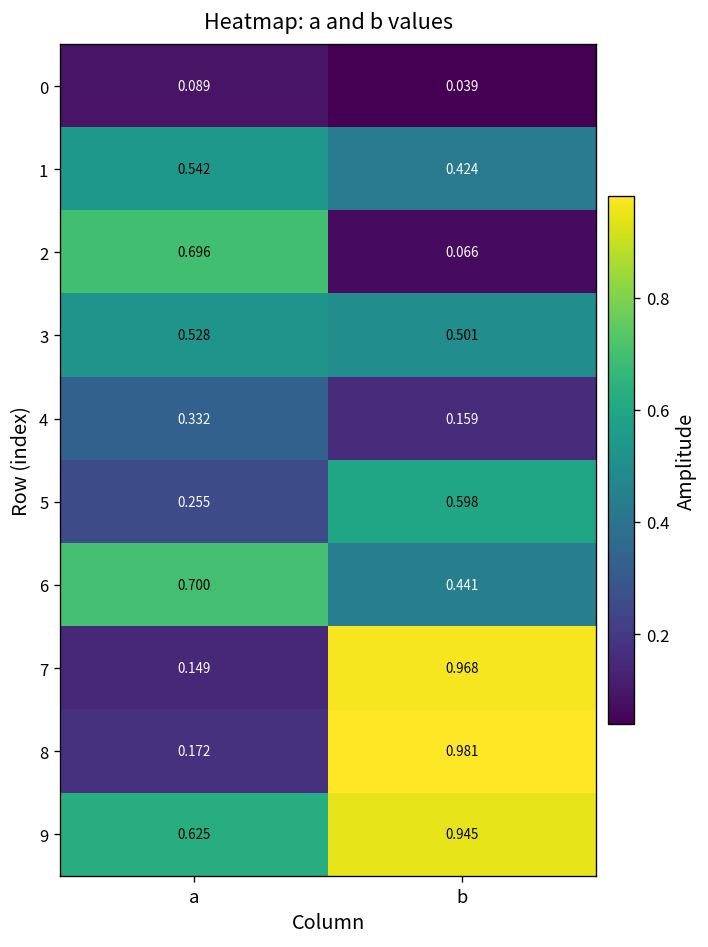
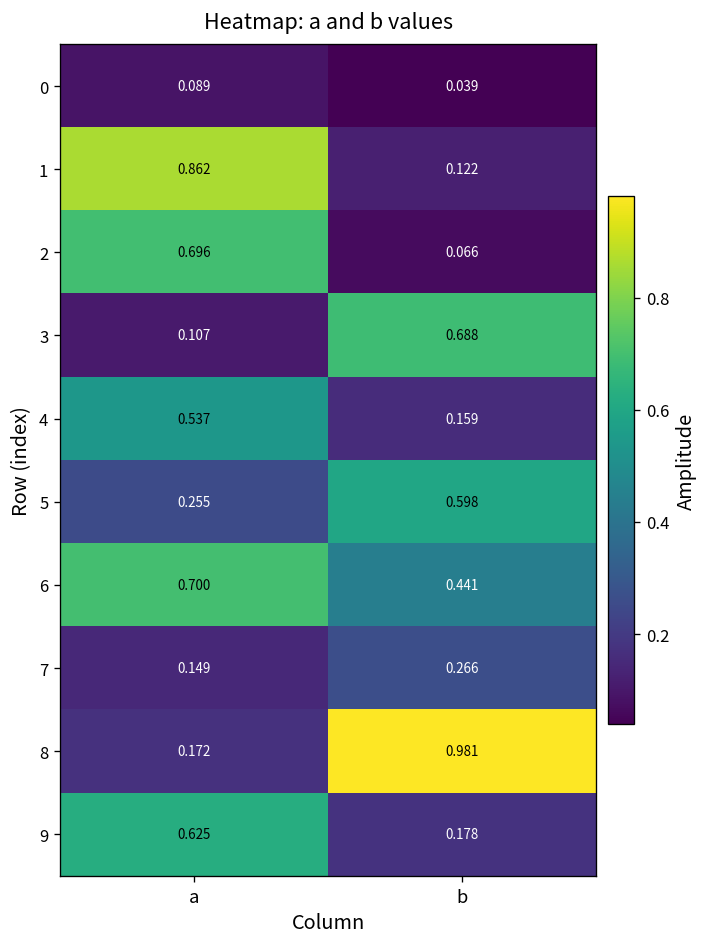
  {
    "0": {
      "a": 0.089,
      "b": 0.039
    },
    "1": {
-     "a": 0.542,
-     "b": 0.424
+     "a": 0.862,
+     "b": 0.122
    },
    "2": {
      "a": 0.696,
      "b": 0.066
    },
    "3": {
-     "a": 0.528,
-     "b": 0.501
+     "a": 0.107,
+     "b": 0.688
    },
    "4": {
-     "a": 0.332,
+     "a": 0.537,
      "b": 0.159
    },
    "5": {
      "a": 0.255,
      "b": 0.598
    },
    "6": {
      "a": 0.700,
      "b": 0.441
    },
    "7": {
      "a": 0.149,
-     "b": 0.968
+     "b": 0.266
    },
    "8": {
      "a": 0.172,
      "b": 0.981
    },
    "9": {
      "a": 0.625,
-     "b": 0.945
+     "b": 0.178
    }
  }
